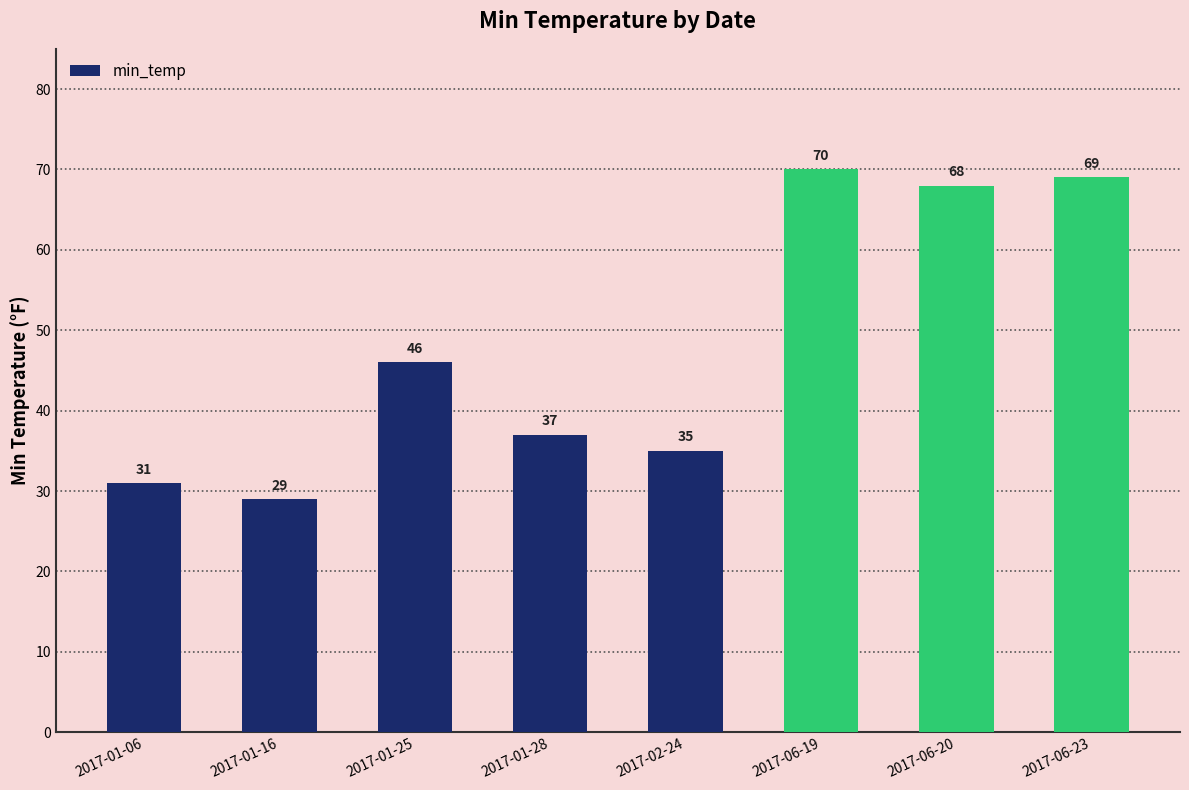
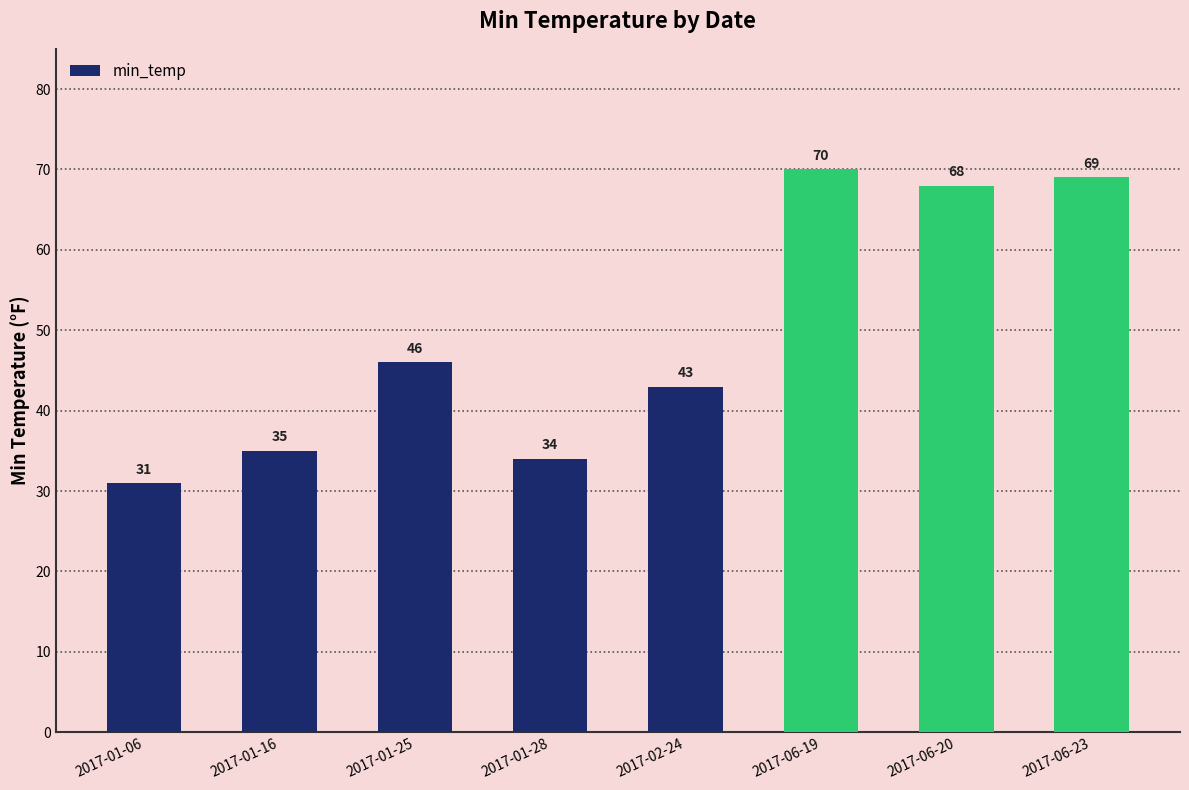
  {
    "2017-01-06": 31,
-   "2017-01-16": 29,
+   "2017-01-16": 35,
    "2017-01-25": 46,
-   "2017-01-28": 37,
-   "2017-02-24": 35,
+   "2017-01-28": 34,
+   "2017-02-24": 43,
    "2017-06-19": 70,
    "2017-06-20": 68,
    "2017-06-23": 69
  }
